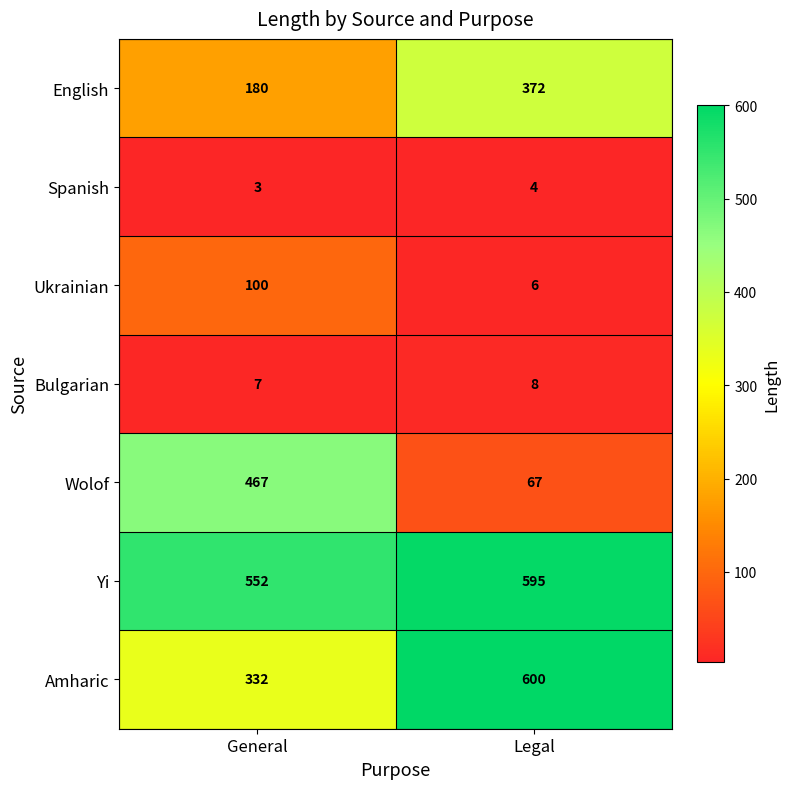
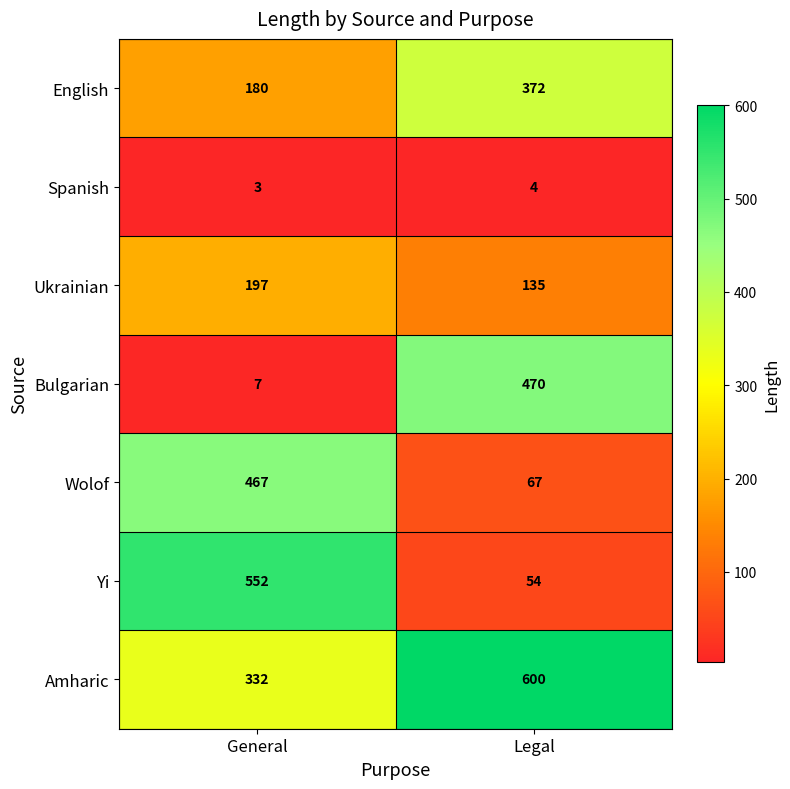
  {
    "English": {
      "General": 180,
      "Legal": 372
    },
    "Spanish": {
      "General": 3,
      "Legal": 4
    },
    "Ukrainian": {
-     "General": 100,
-     "Legal": 6
+     "General": 197,
+     "Legal": 135
    },
    "Bulgarian": {
      "General": 7,
-     "Legal": 8
+     "Legal": 470
    },
    "Wolof": {
      "General": 467,
      "Legal": 67
    },
    "Yi": {
      "General": 552,
-     "Legal": 595
+     "Legal": 54
    },
    "Amharic": {
      "General": 332,
      "Legal": 600
    }
  }
